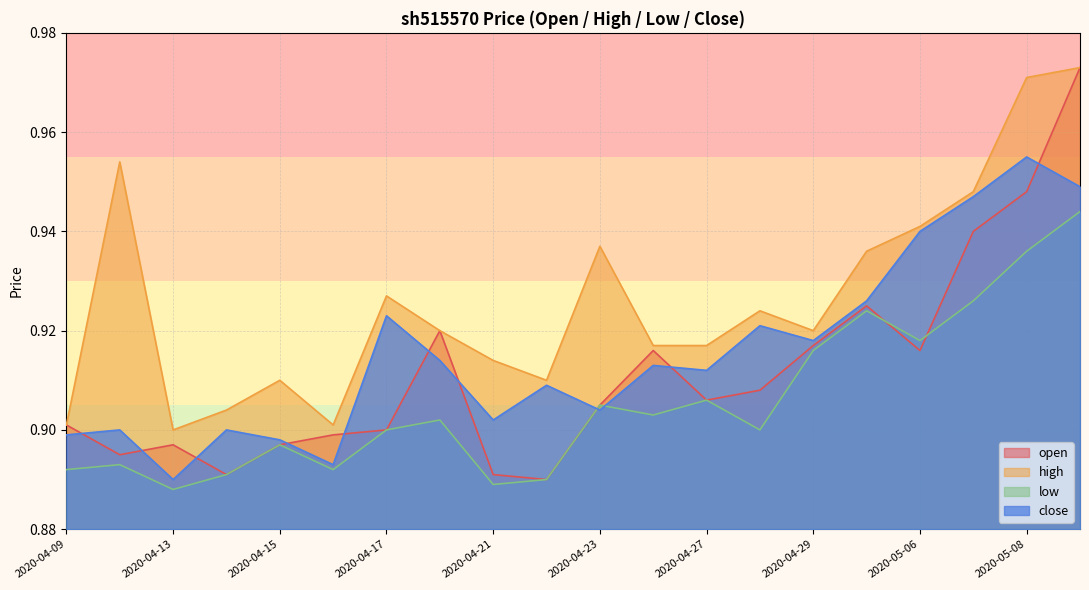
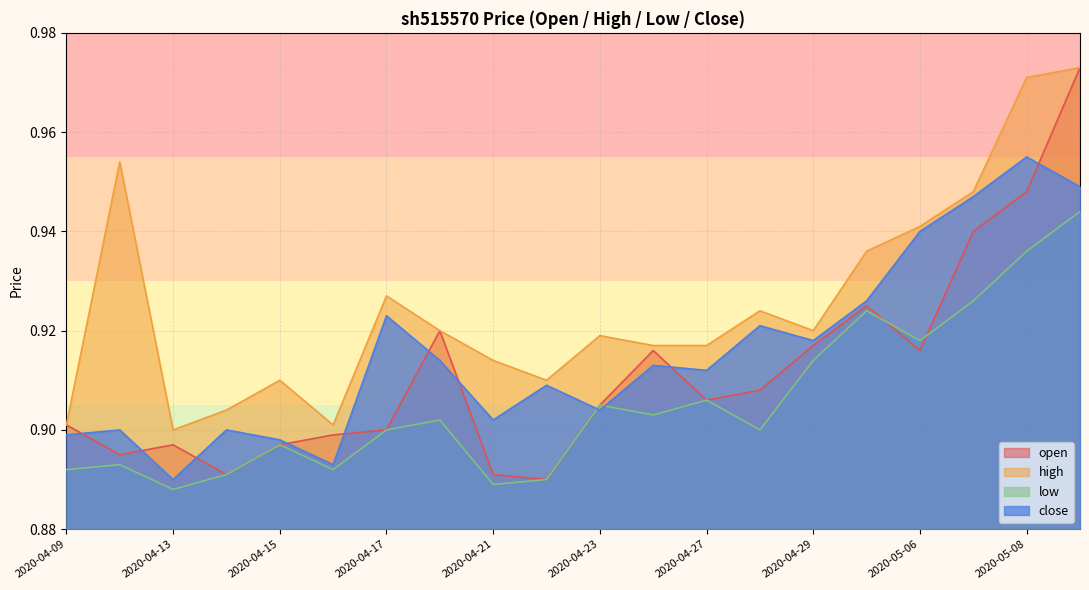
  {
    "open": {
      "2020-04-13": 0.897,
      "2020-04-21": 0.891,
      "2020-04-29": 0.917,
      "2020-05-06": 0.916,
      "2020-05-08": 0.948
    },
    "high": {
      "2020-04-13": 0.900,
      "2020-04-15": 0.910,
      "2020-04-17": 0.927,
      "2020-04-21": 0.914,
-     "2020-04-23": 0.937,
+     "2020-04-23": 0.919,
      "2020-04-27": 0.917,
      "2020-04-29": 0.920,
      "2020-05-06": 0.941,
      "2020-05-08": 0.971
    },
    "low": {
      "2020-04-09": 0.892,
      "2020-04-13": 0.888,
      "2020-04-21": 0.889,
-     "2020-04-29": 0.916,
+     "2020-04-29": 0.914,
      "2020-05-06": 0.918,
      "2020-05-08": 0.936
    },
    "close": {
      "2020-04-09": 0.899,
      "2020-04-13": 0.890,
      "2020-04-15": 0.898,
      "2020-04-17": 0.923,
      "2020-04-21": 0.902,
      "2020-04-23": 0.904,
      "2020-04-27": 0.912,
      "2020-04-29": 0.918,
      "2020-05-06": 0.940,
      "2020-05-08": 0.955
    }
  }
